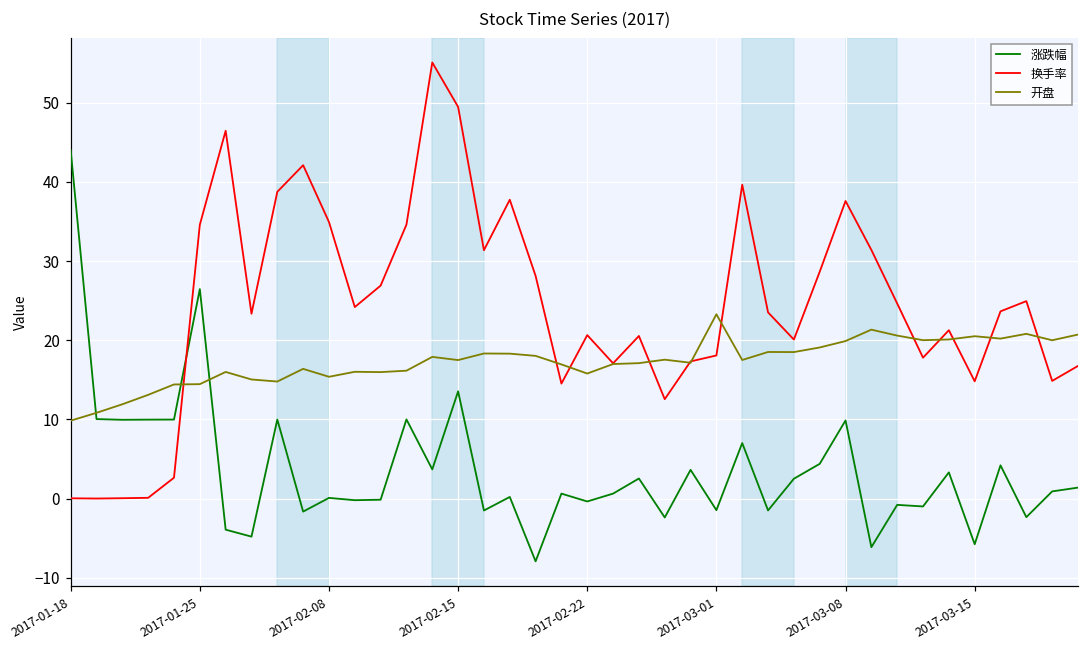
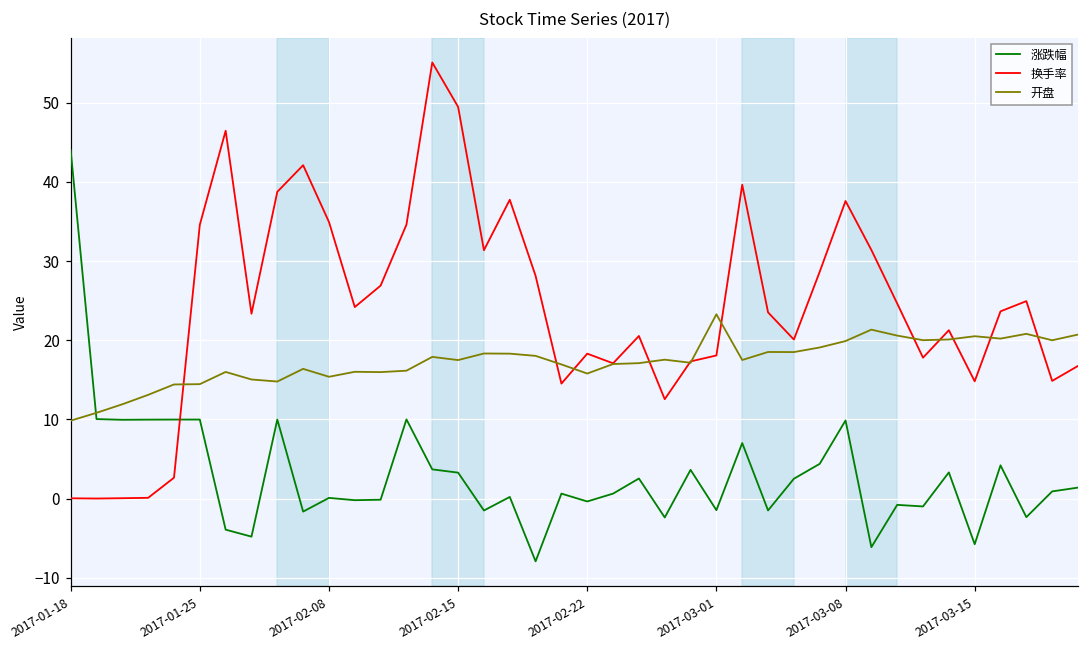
  {
    "涨跌幅": {
      "2017-01-18": 44,
-     "2017-01-25": 26,
+     "2017-01-25": 10,
      "2017-02-08": 0,
-     "2017-02-15": 14,
+     "2017-02-15": 3,
      "2017-02-22": 0,
      "2017-03-01": -1,
      "2017-03-08": 10,
      "2017-03-15": -6
    },
    "换手率": {
      "2017-01-18": 0,
      "2017-01-25": 35,
      "2017-02-08": 35,
      "2017-02-15": 49,
-     "2017-02-22": 21,
+     "2017-02-22": 18,
      "2017-03-01": 18,
      "2017-03-08": 38,
      "2017-03-15": 15
    },
    "开盘": {
      "2017-01-18": 10,
      "2017-01-25": 14,
      "2017-02-08": 15,
      "2017-02-15": 18,
      "2017-02-22": 16,
      "2017-03-01": 23,
      "2017-03-08": 20,
      "2017-03-15": 21
    }
  }
